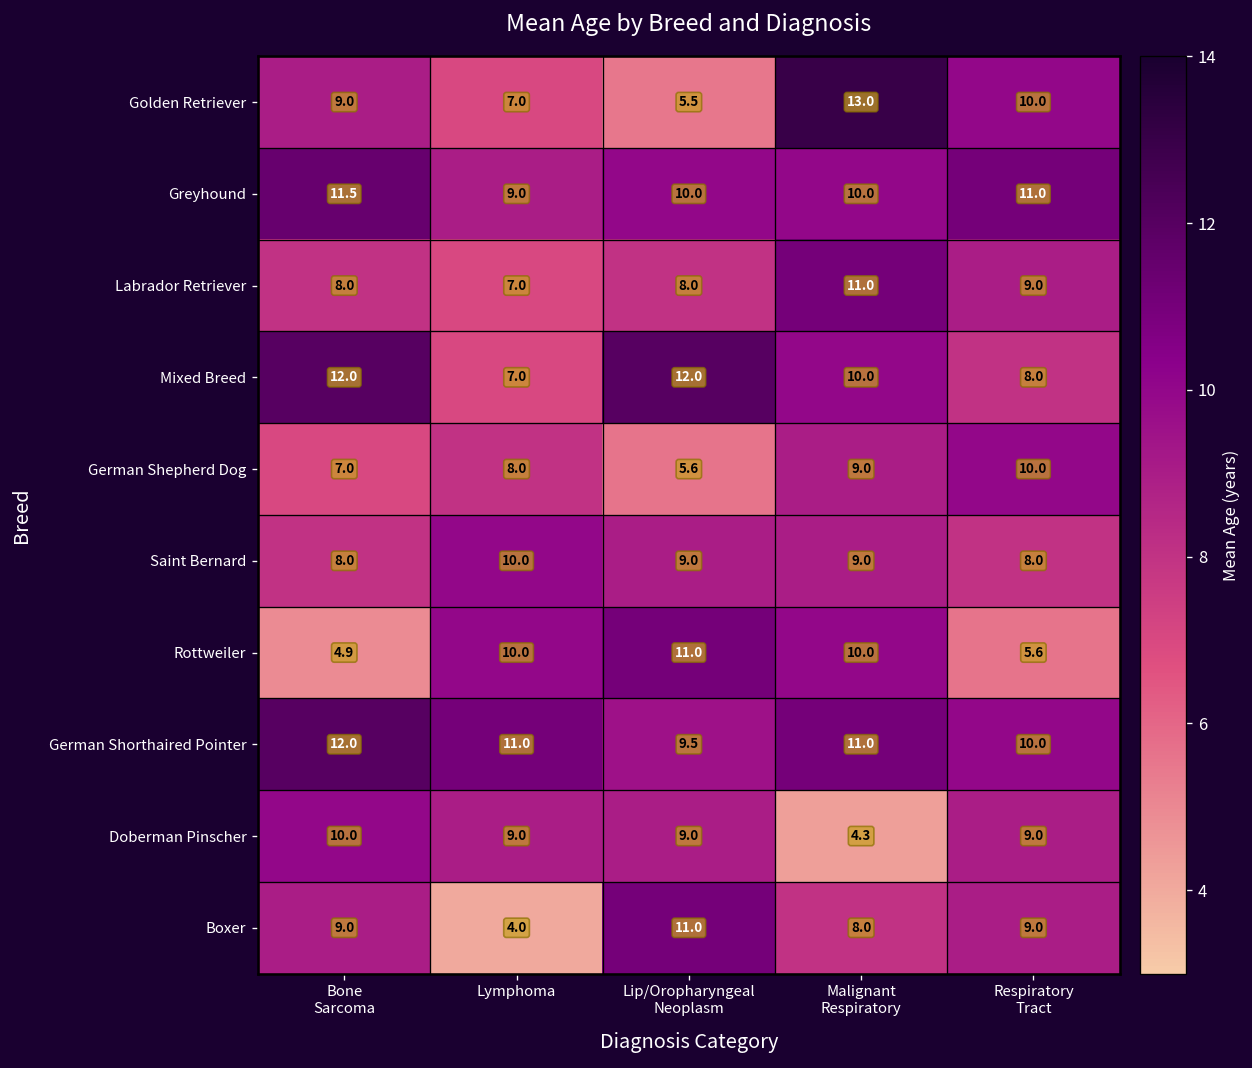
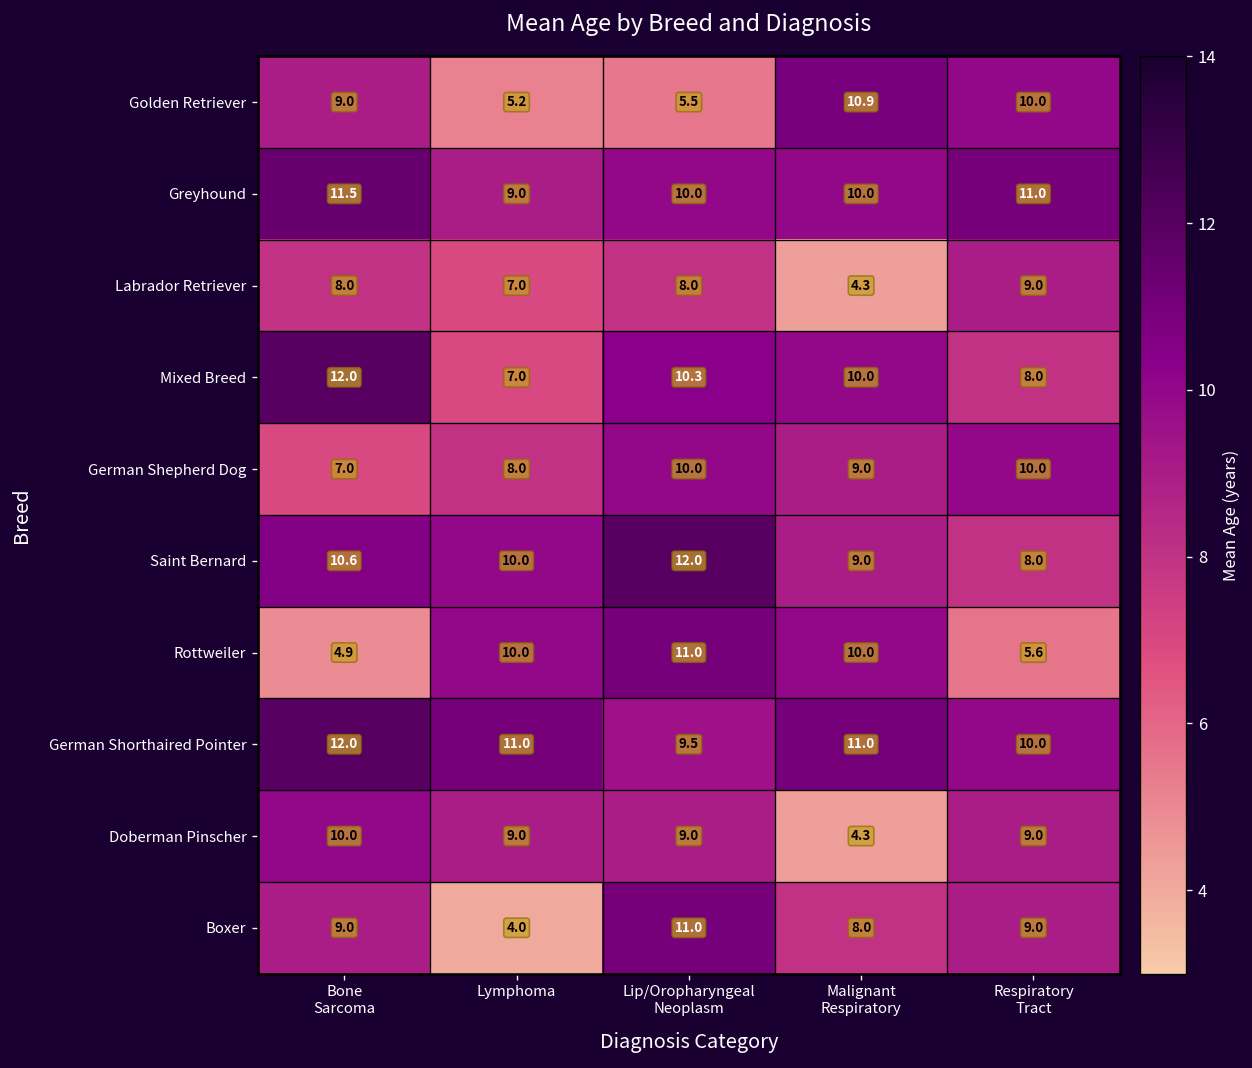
  {
    "Golden Retriever": {
-     "Lymphoma": 7.0,
-     "Malignant Respiratory": 13.0
+     "Lymphoma": 5.2,
+     "Malignant Respiratory": 10.9
    },
    "Labrador Retriever": {
-     "Malignant Respiratory": 11.0
+     "Malignant Respiratory": 4.3
    },
    "Mixed Breed": {
-     "Lip/Oropharyngeal Neoplasm": 12.0
+     "Lip/Oropharyngeal Neoplasm": 10.3
    },
    "German Shepherd Dog": {
-     "Lip/Oropharyngeal Neoplasm": 5.6
+     "Lip/Oropharyngeal Neoplasm": 10.0
    },
    "Saint Bernard": {
-     "Bone Sarcoma": 8.0,
-     "Lip/Oropharyngeal Neoplasm": 9.0
+     "Bone Sarcoma": 10.6,
+     "Lip/Oropharyngeal Neoplasm": 12.0
    }
  }
